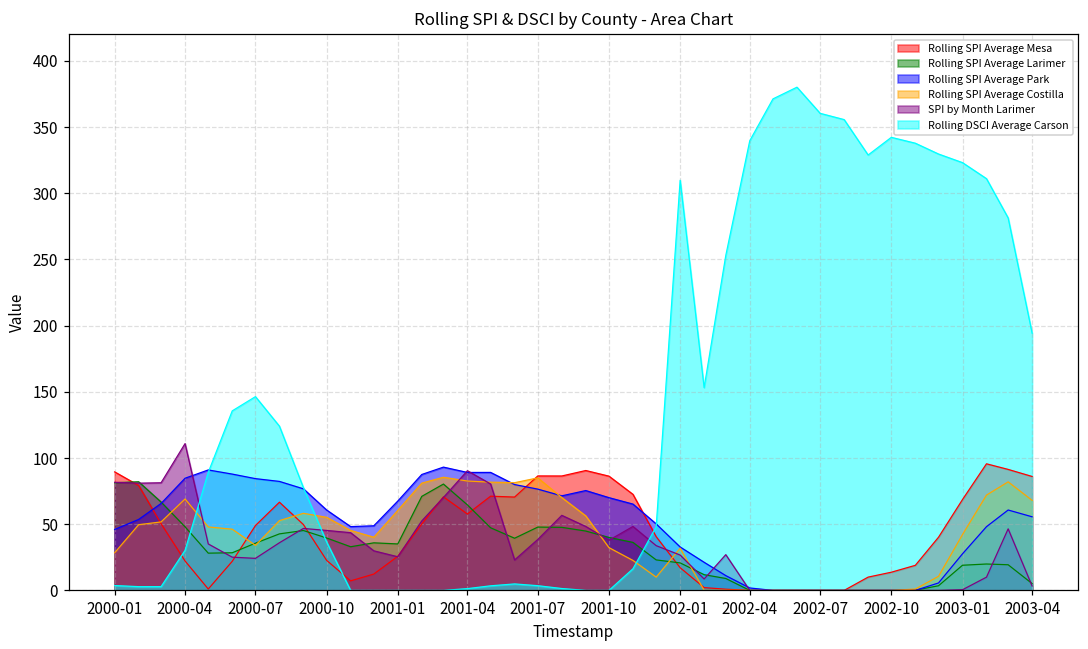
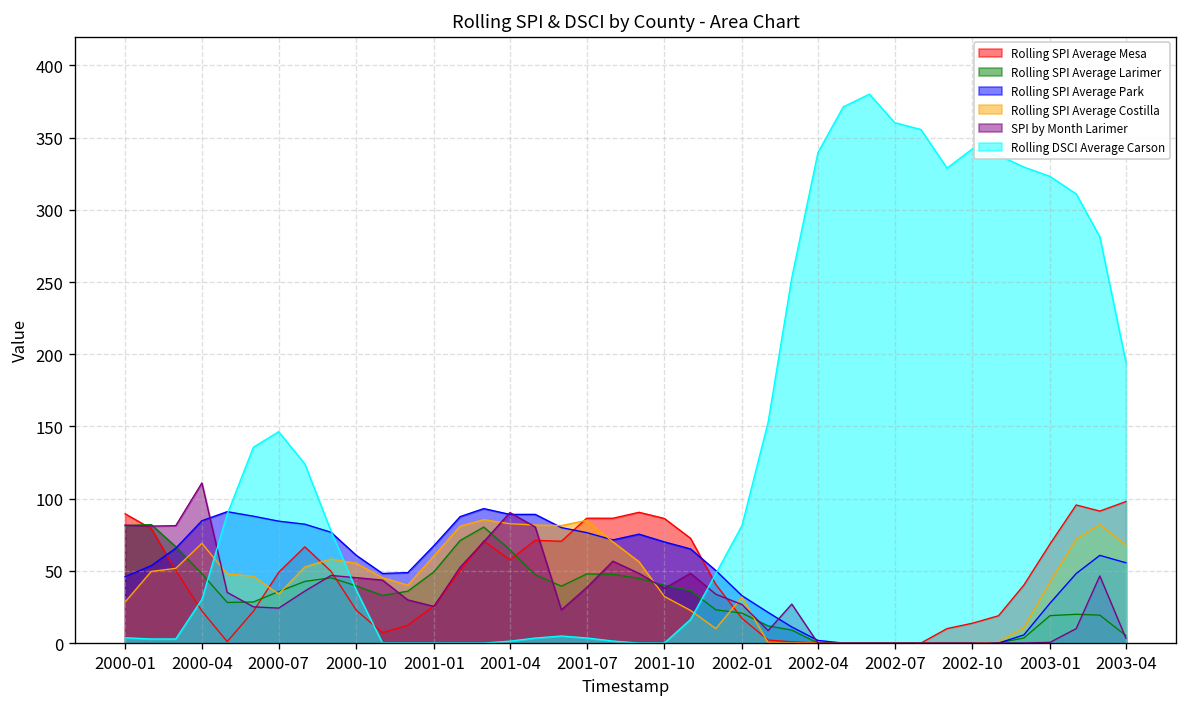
  {
    "Rolling SPI Average Mesa": {
      "2000-01": 90,
      "2000-04": 22,
      "2000-07": 49,
      "2000-10": 23,
      "2001-04": 58,
      "2001-10": 86,
      "2002-01": 17,
      "2002-10": 14,
      "2003-01": 69,
-     "2003-04": 86
+     "2003-04": 98
    },
    "Rolling SPI Average Larimer": {
      "2000-04": 48,
      "2000-10": 40,
-     "2001-01": 35,
+     "2001-01": 49,
      "2001-04": 65,
      "2001-07": 48,
      "2002-01": 21,
      "2003-01": 19
    },
    "Rolling SPI Average Park": {
      "2000-01": 46,
      "2000-04": 85,
      "2000-07": 84,
      "2000-10": 61,
      "2001-01": 68,
      "2001-07": 77,
      "2001-10": 70,
      "2003-01": 28,
      "2003-04": 56
    },
    "Rolling SPI Average Costilla": {
      "2000-01": 28,
      "2000-04": 69,
      "2000-10": 55,
      "2001-01": 60,
      "2001-04": 83,
      "2001-10": 32,
      "2003-01": 42,
      "2003-04": 68
    },
    "SPI by Month Larimer": {
      "2000-04": 111,
      "2000-07": 24,
      "2000-10": 45,
      "2001-07": 39,
      "2002-01": 27,
      "2003-01": 1
    },
    "Rolling DSCI Average Carson": {
      "2000-01": 4,
      "2000-04": 30,
      "2000-07": 146,
      "2000-10": 37,
      "2001-01": 0,
      "2001-04": 1,
      "2001-07": 4,
      "2001-10": 0,
-     "2002-01": 310,
+     "2002-01": 81,
      "2002-04": 340,
      "2002-07": 360,
      "2002-10": 342,
      "2003-01": 323,
      "2003-04": 194
    }
  }
